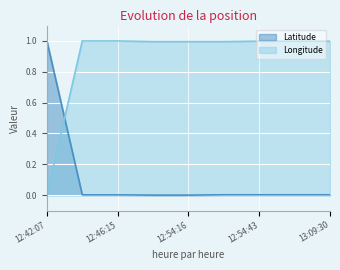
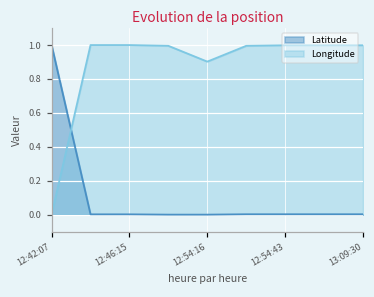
  {
    "Latitude": {
      "12:42:07": 1.00,
      "12:46:15": 0.00,
      "12:54:16": 0.00,
      "12:54:43": 0.00,
      "13:09:30": 0.00
    },
    "Longitude": {
      "12:42:07": 0.00,
      "12:46:15": 1.00,
-     "12:54:16": 1.00,
+     "12:54:16": 0.90,
      "13:09:30": 1.00
    }
  }
